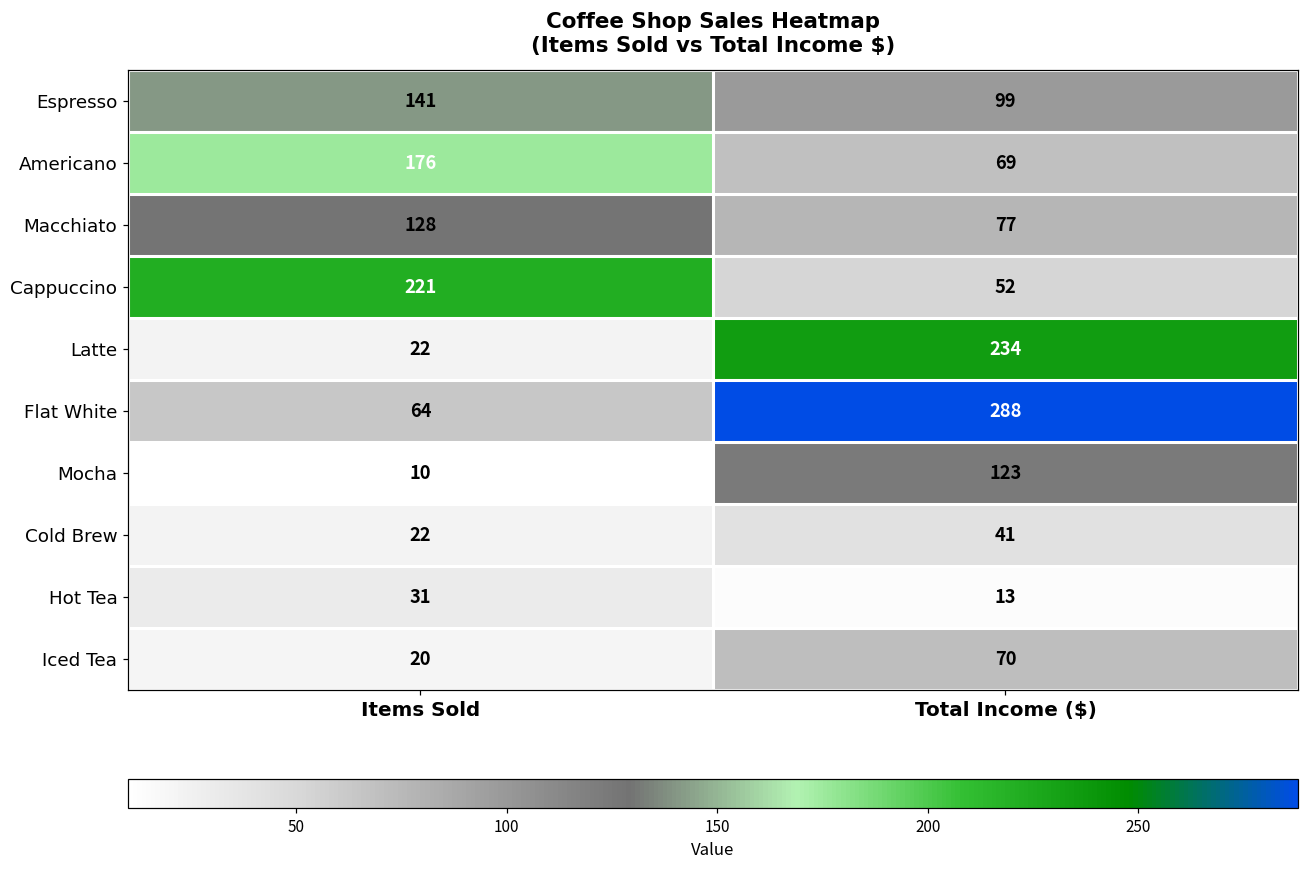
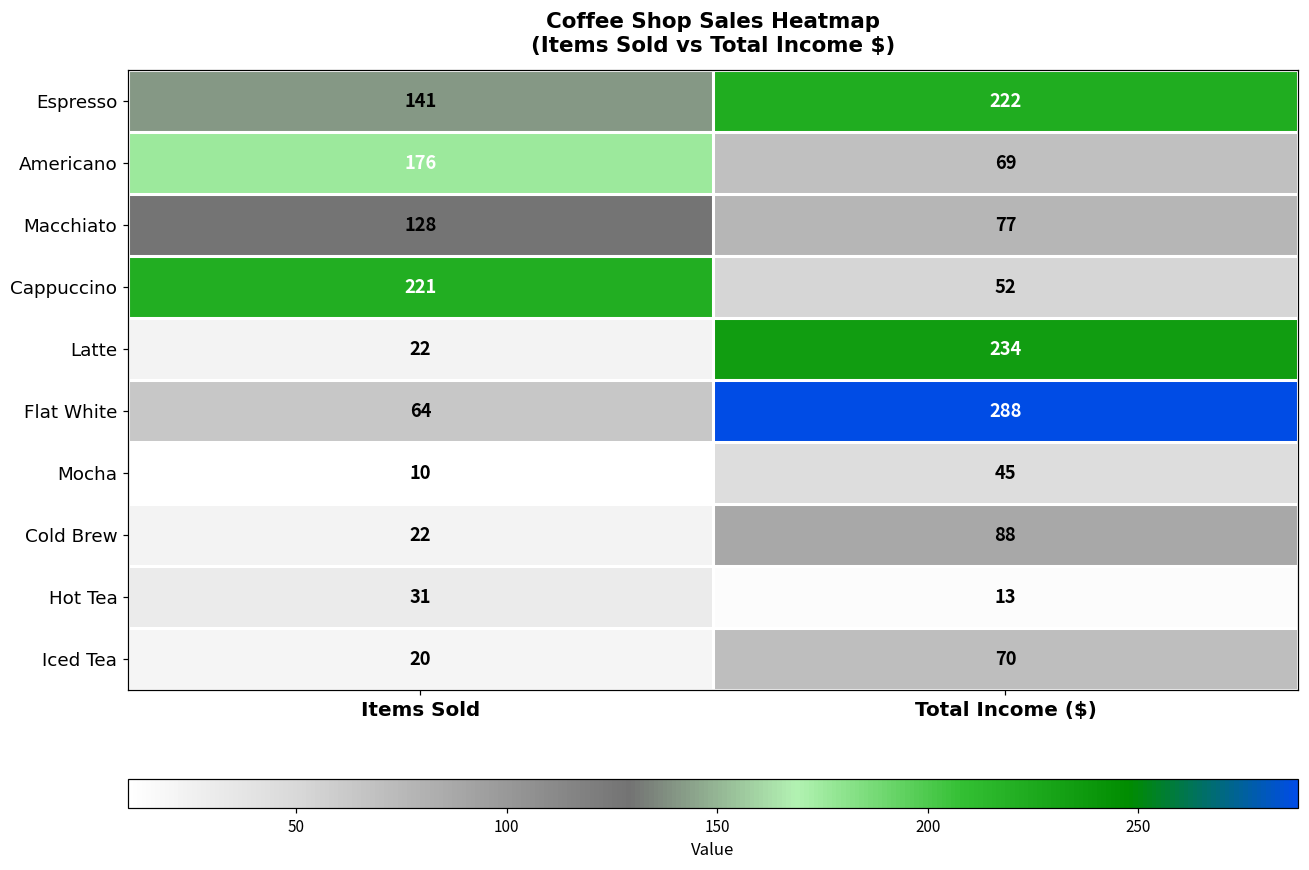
  {
    "Espresso": {
      "Items Sold": 141,
-     "Total Income ($)": 99
+     "Total Income ($)": 222
    },
    "Americano": {
      "Items Sold": 176,
      "Total Income ($)": 69
    },
    "Macchiato": {
      "Items Sold": 128,
      "Total Income ($)": 77
    },
    "Cappuccino": {
      "Items Sold": 221,
      "Total Income ($)": 52
    },
    "Latte": {
      "Items Sold": 22,
      "Total Income ($)": 234
    },
    "Flat White": {
      "Items Sold": 64,
      "Total Income ($)": 288
    },
    "Mocha": {
      "Items Sold": 10,
-     "Total Income ($)": 123
+     "Total Income ($)": 45
    },
    "Cold Brew": {
      "Items Sold": 22,
-     "Total Income ($)": 41
+     "Total Income ($)": 88
    },
    "Hot Tea": {
      "Items Sold": 31,
      "Total Income ($)": 13
    },
    "Iced Tea": {
      "Items Sold": 20,
      "Total Income ($)": 70
    }
  }
